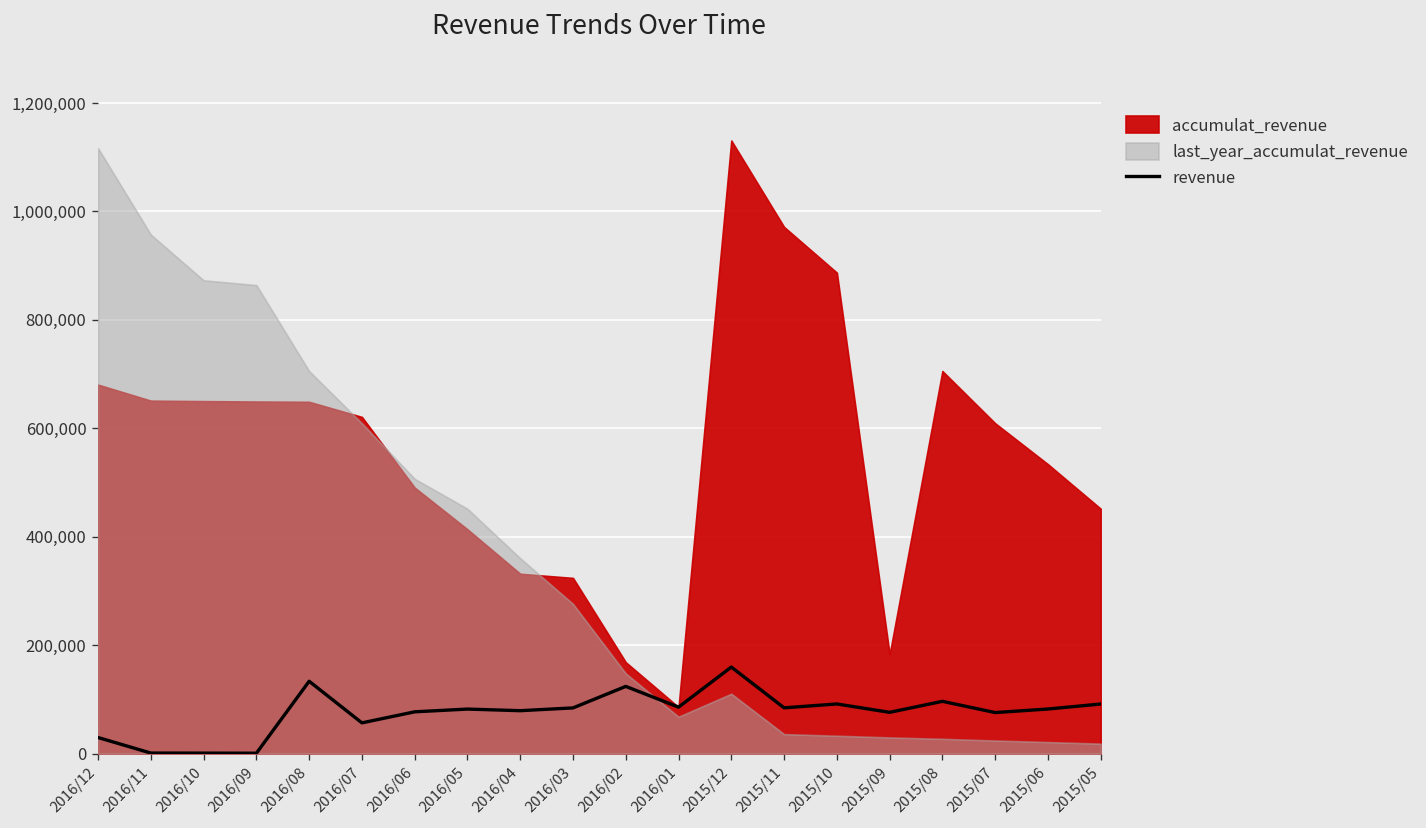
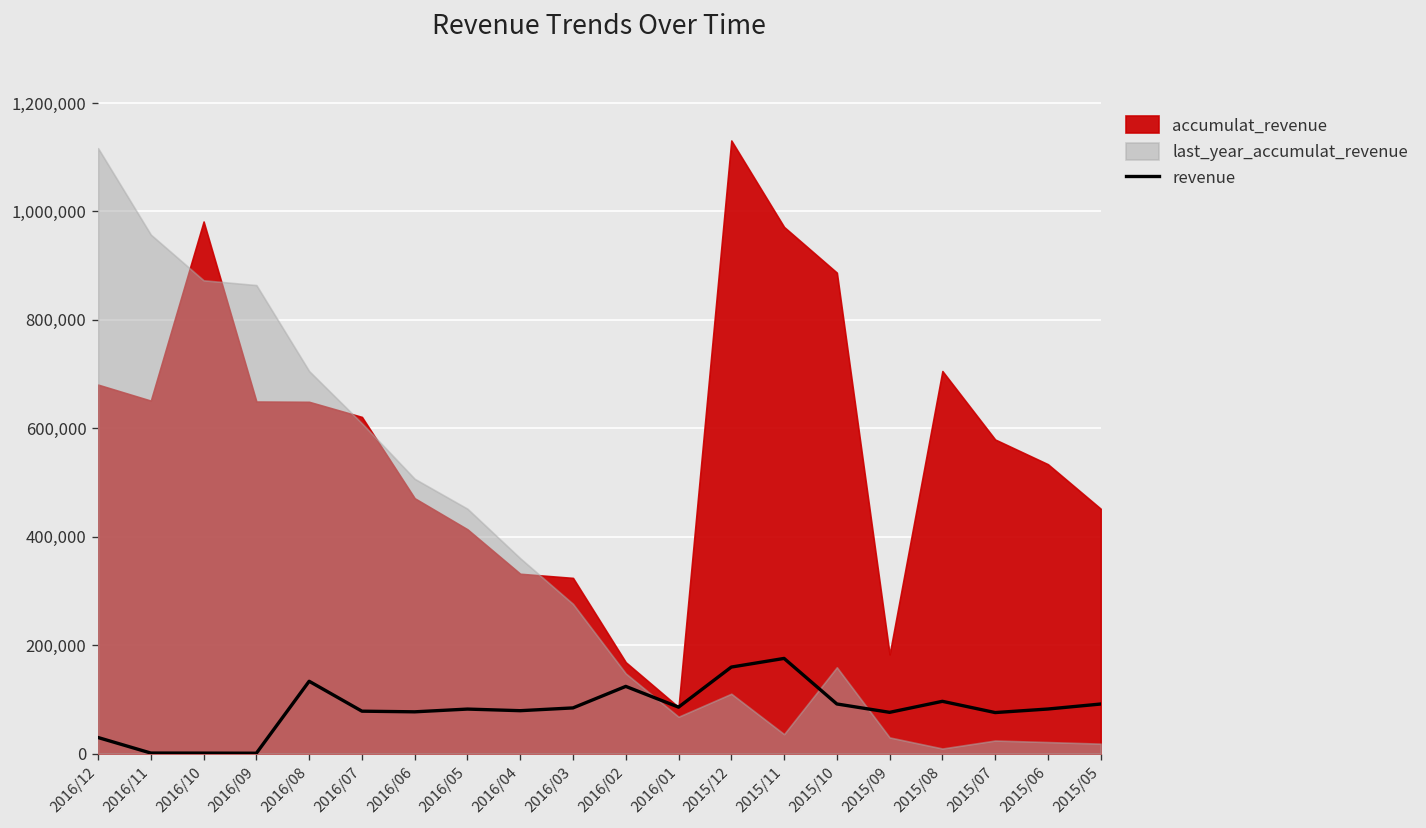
  {
    "revenue": {
      "2016/12": "30,000",
      "2016/11": "0",
      "2016/10": "0",
      "2016/09": "0",
      "2016/08": "130,000",
-     "2016/07": "60,000",
+     "2016/07": "80,000",
      "2016/06": "80,000",
      "2016/05": "80,000",
      "2016/04": "80,000",
      "2016/03": "80,000",
      "2016/02": "120,000",
      "2015/12": "160,000",
-     "2015/11": "80,000",
+     "2015/11": "180,000",
      "2015/10": "90,000",
      "2015/09": "80,000",
      "2015/08": "100,000",
      "2015/07": "80,000",
      "2015/06": "80,000",
      "2015/05": "90,000"
    },
    "accumulat_revenue": {
      "2016/12": "680,000",
      "2016/11": "650,000",
-     "2016/10": "650,000",
+     "2016/10": "980,000",
      "2016/09": "650,000",
      "2016/08": "650,000",
      "2016/07": "620,000",
-     "2016/06": "490,000",
+     "2016/06": "470,000",
      "2016/05": "410,000",
      "2016/04": "330,000",
      "2016/03": "320,000",
      "2016/02": "170,000",
      "2015/12": "1,130,000",
      "2015/11": "970,000",
      "2015/10": "890,000",
      "2015/09": "180,000",
      "2015/08": "710,000",
-     "2015/07": "610,000",
+     "2015/07": "580,000",
      "2015/06": "530,000",
      "2015/05": "450,000"
    },
    "last_year_accumulat_revenue": {
      "2016/12": "1,120,000",
      "2016/11": "960,000",
      "2016/10": "870,000",
      "2016/09": "860,000",
      "2016/08": "710,000",
      "2016/07": "610,000",
      "2016/06": "510,000",
      "2016/05": "450,000",
      "2016/04": "360,000",
      "2016/03": "280,000",
      "2016/02": "150,000",
      "2016/01": "70,000",
      "2015/12": "110,000",
      "2015/11": "40,000",
-     "2015/10": "30,000",
+     "2015/10": "160,000",
      "2015/09": "30,000",
-     "2015/08": "30,000",
+     "2015/08": "10,000",
      "2015/07": "20,000",
      "2015/06": "20,000",
      "2015/05": "20,000"
    }
  }
